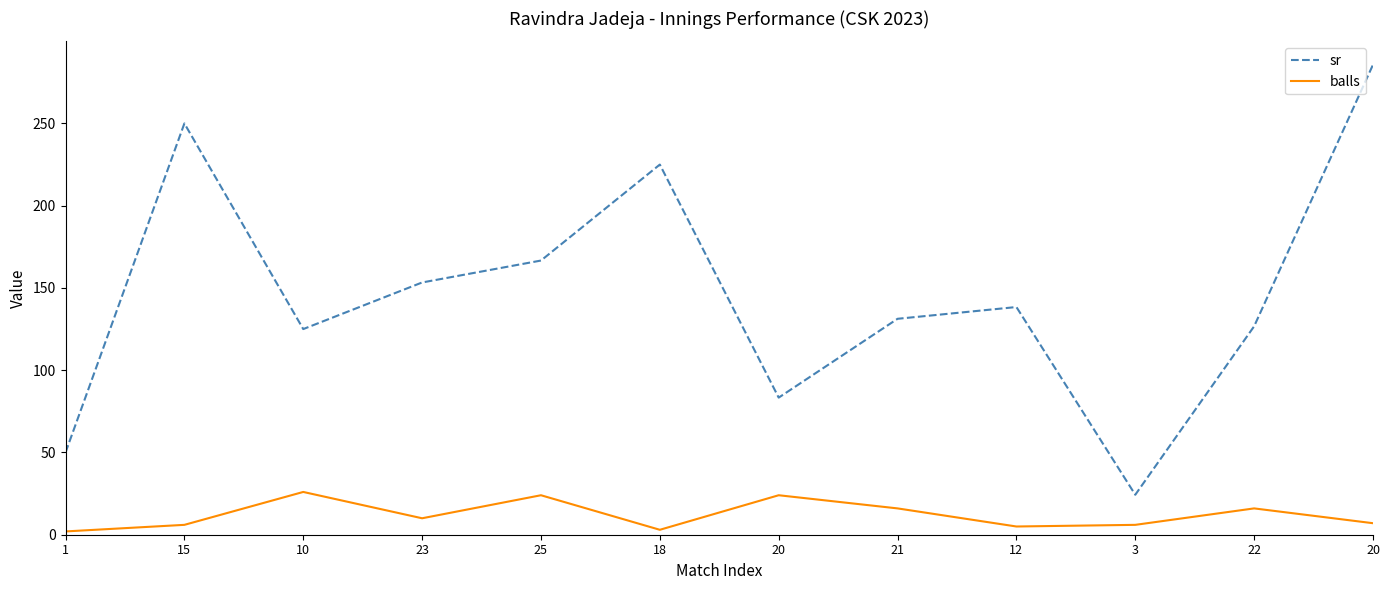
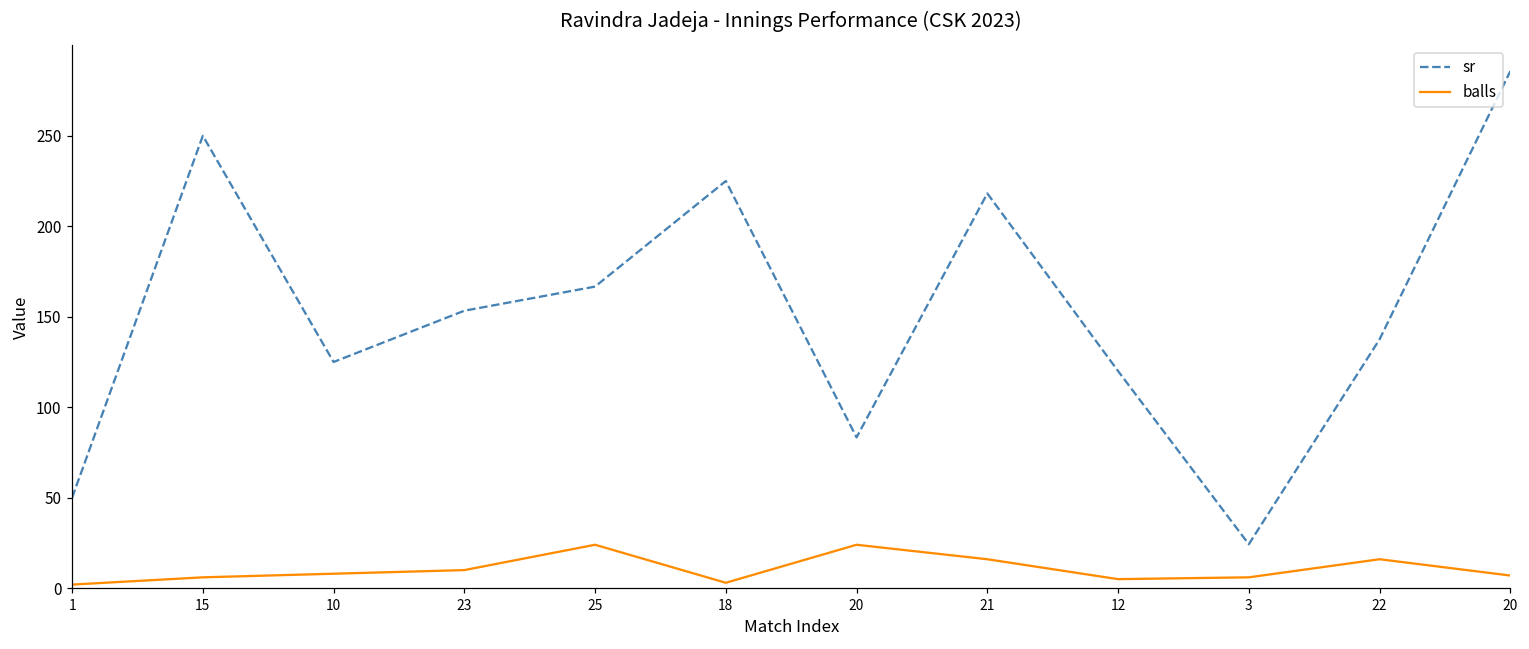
  {
    "sr": {
      "1": 50,
      "15": 250,
      "10": 125,
      "23": 153,
      "25": 167,
      "18": 225,
-     "21": 131,
-     "12": 138,
+     "21": 218,
+     "12": 120,
      "3": 24,
-     "22": 127
+     "22": 138
    },
    "balls": {
      "1": 2,
      "15": 6,
-     "10": 26,
+     "10": 8,
      "23": 10,
      "25": 24,
      "18": 3,
      "21": 16,
      "12": 5,
      "3": 6,
      "22": 16
    }
  }
